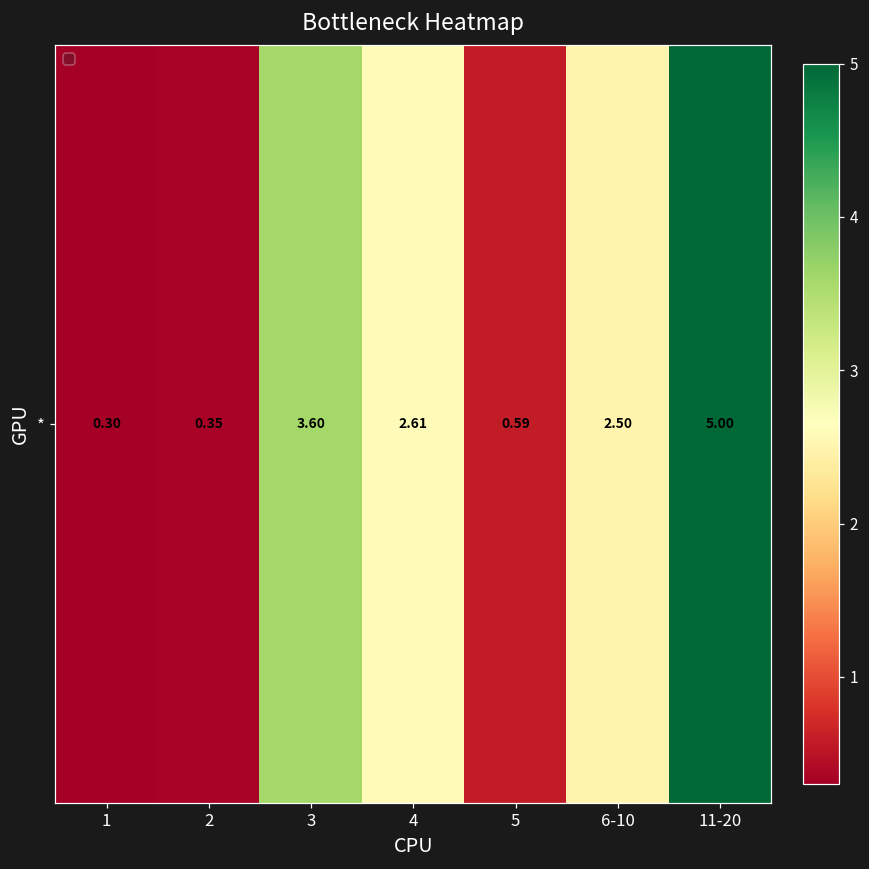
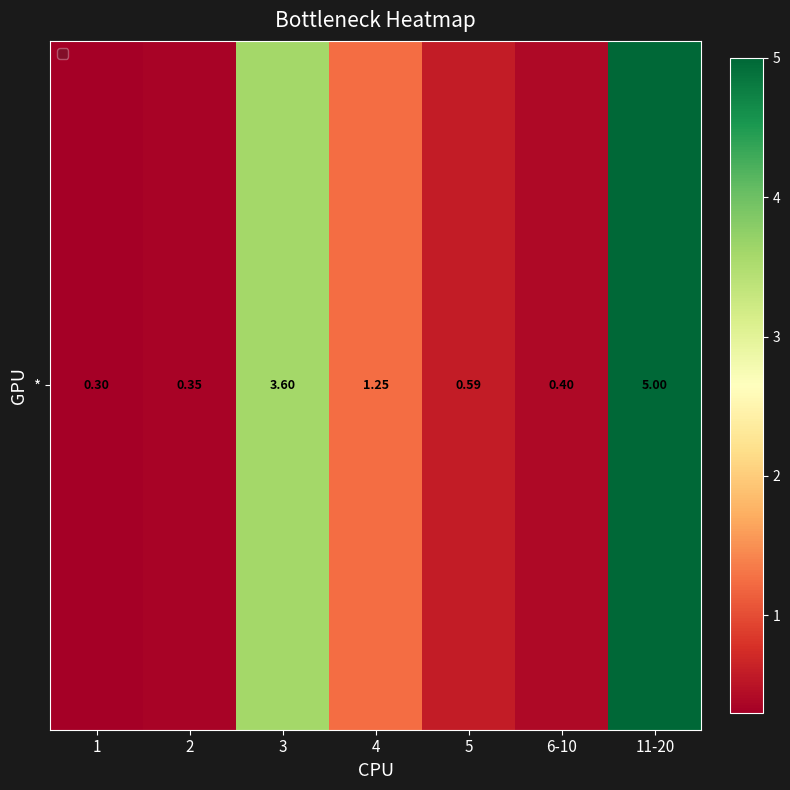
  {
    "*": {
      "1": 0.30,
      "2": 0.35,
      "3": 3.60,
-     "4": 2.61,
+     "4": 1.25,
      "5": 0.59,
-     "6-10": 2.50,
+     "6-10": 0.40,
      "11-20": 5.00
    }
  }
